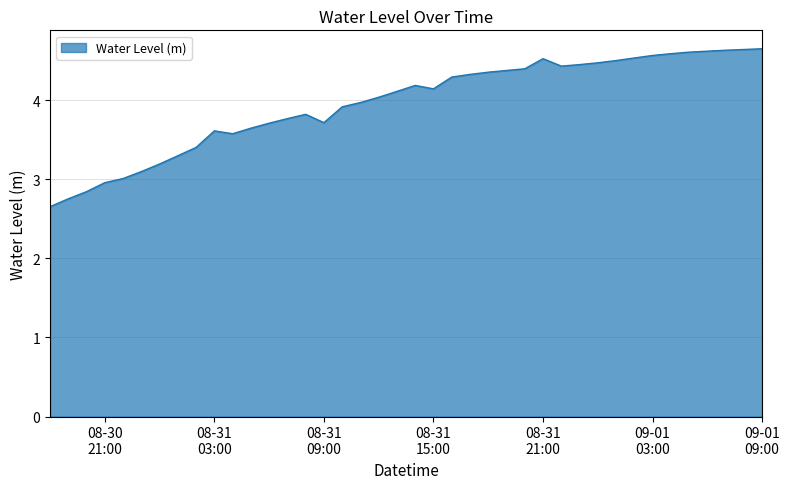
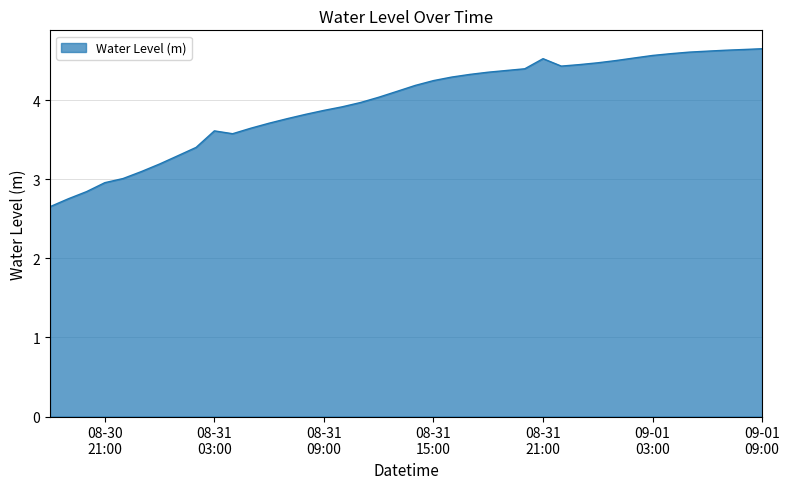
  {
    "08-30 21:00": 3.0,
    "08-31 03:00": 3.6,
-   "08-31 09:00": 3.7,
-   "08-31 15:00": 4.1,
+   "08-31 09:00": 3.9,
+   "08-31 15:00": 4.2,
    "08-31 21:00": 4.5,
    "09-01 03:00": 4.6,
    "09-01 09:00": 4.7
  }
